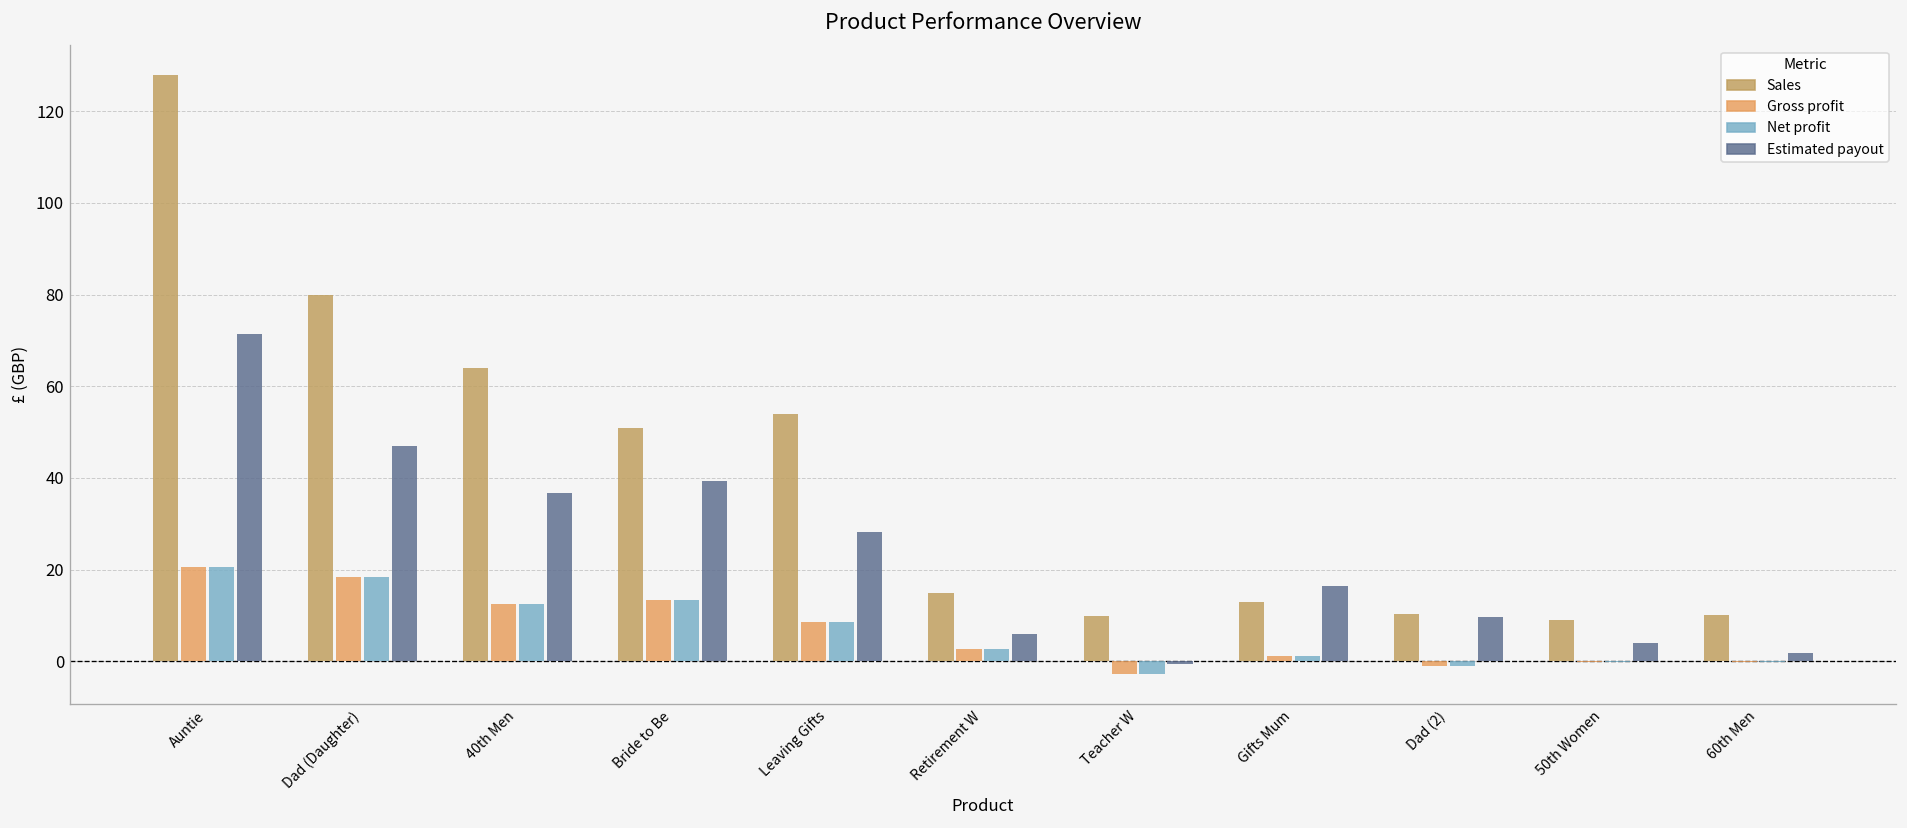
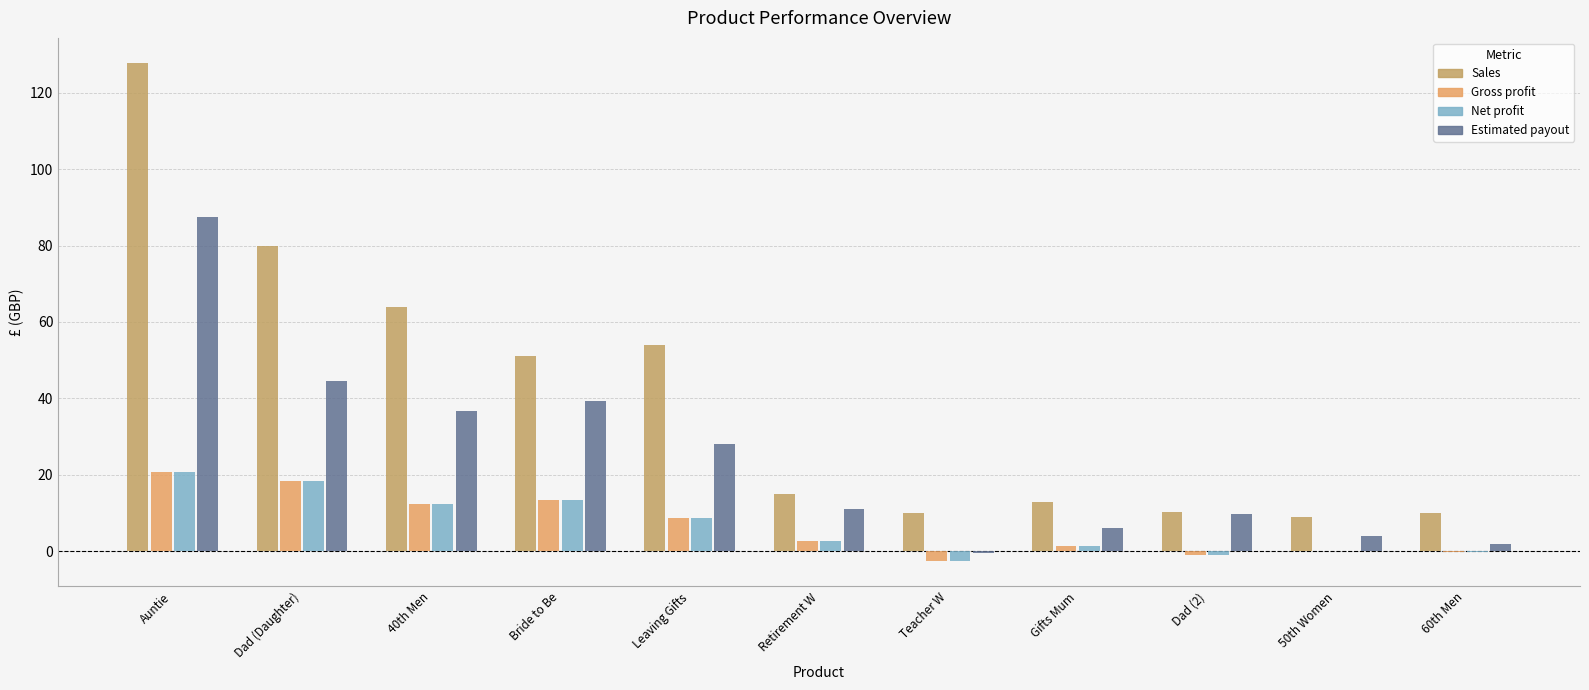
  {
    "Net profit": {
      "Auntie": 21,
      "Dad (Daughter)": 18,
      "40th Men": 12,
      "Bride to Be": 13,
      "Leaving Gifts": 9,
      "Retirement W": 3,
      "Teacher W": -3,
      "Gifts Mum": 1,
      "Dad (2)": -1
    },
    "Estimated payout": {
-     "Auntie": 71,
-     "Dad (Daughter)": 47,
+     "Auntie": 87,
+     "Dad (Daughter)": 45,
      "40th Men": 37,
      "Bride to Be": 39,
      "Leaving Gifts": 28,
-     "Retirement W": 6,
-     "Gifts Mum": 16,
+     "Retirement W": 11,
+     "Gifts Mum": 6,
      "Dad (2)": 10,
      "50th Women": 4,
      "60th Men": 2
    }
  }
